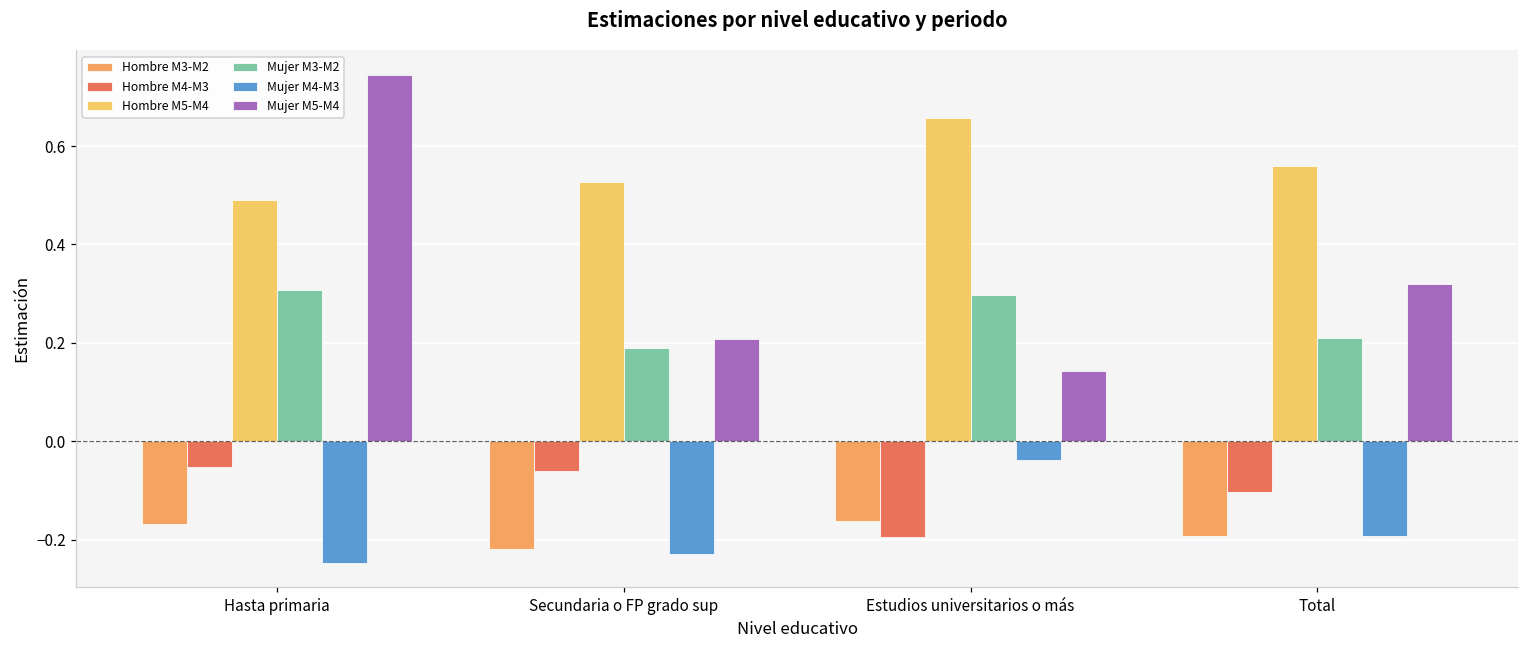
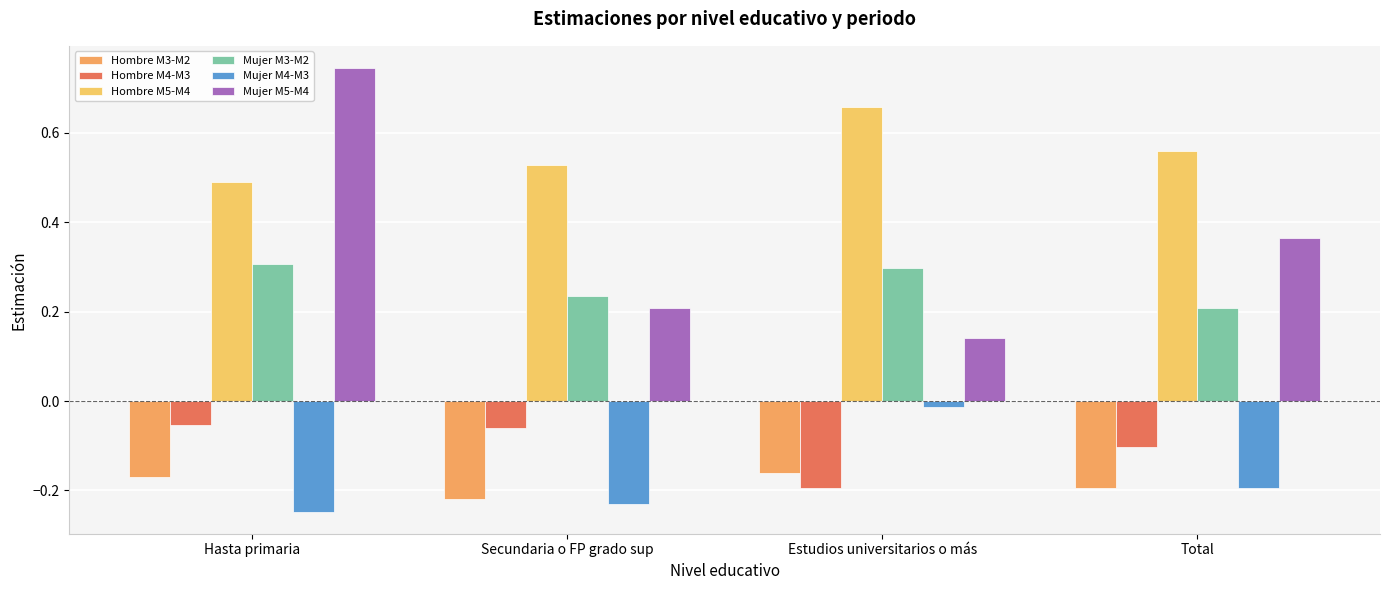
  {
    "Mujer M3-M2": {
      "Hasta primaria": 0.31,
-     "Secundaria o FP grado sup": 0.19,
+     "Secundaria o FP grado sup": 0.23,
      "Estudios universitarios o más": 0.30,
      "Total": 0.21
    },
    "Mujer M4-M3": {
      "Hasta primaria": -0.25,
      "Secundaria o FP grado sup": -0.23,
-     "Estudios universitarios o más": -0.04,
+     "Estudios universitarios o más": -0.01,
      "Total": -0.19
    },
    "Mujer M5-M4": {
      "Hasta primaria": 0.74,
      "Secundaria o FP grado sup": 0.21,
      "Estudios universitarios o más": 0.14,
-     "Total": 0.32
+     "Total": 0.36
    }
  }
